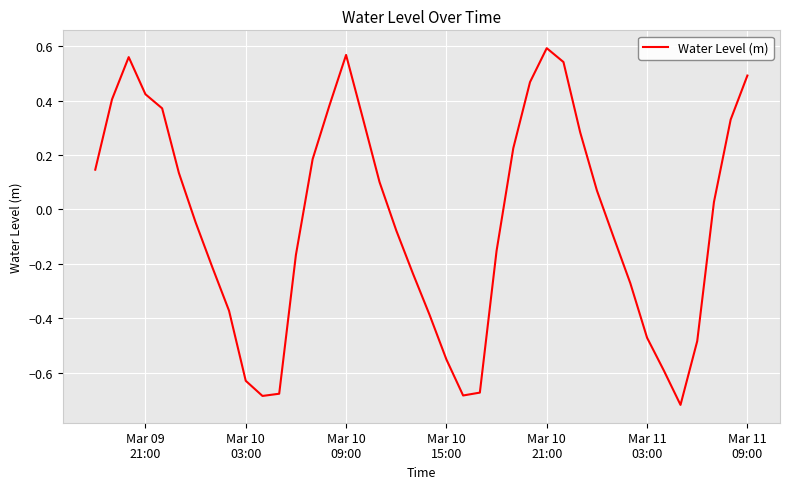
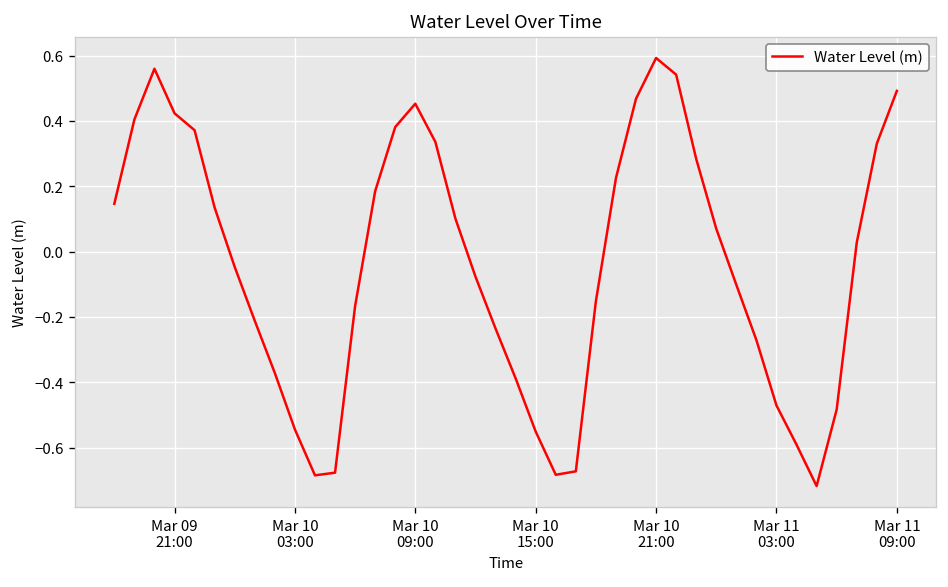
  {
    "Mar 09 21:00": 0.42,
-   "Mar 10 03:00": -0.63,
-   "Mar 10 09:00": 0.57,
+   "Mar 10 03:00": -0.54,
+   "Mar 10 09:00": 0.45,
    "Mar 10 15:00": -0.55,
    "Mar 10 21:00": 0.59,
    "Mar 11 03:00": -0.47,
    "Mar 11 09:00": 0.49
  }
